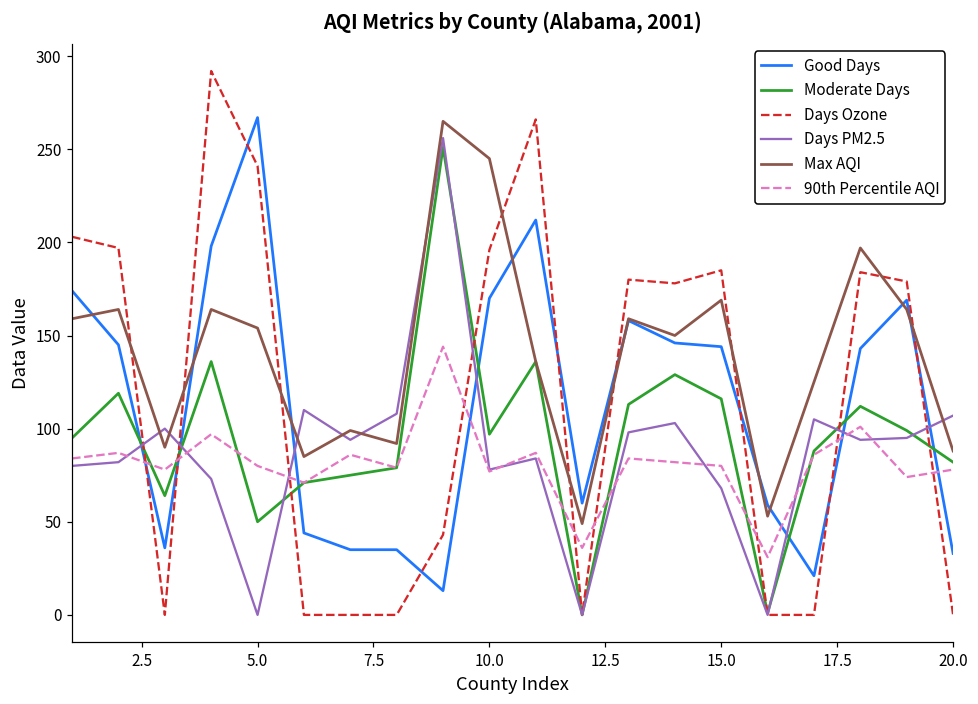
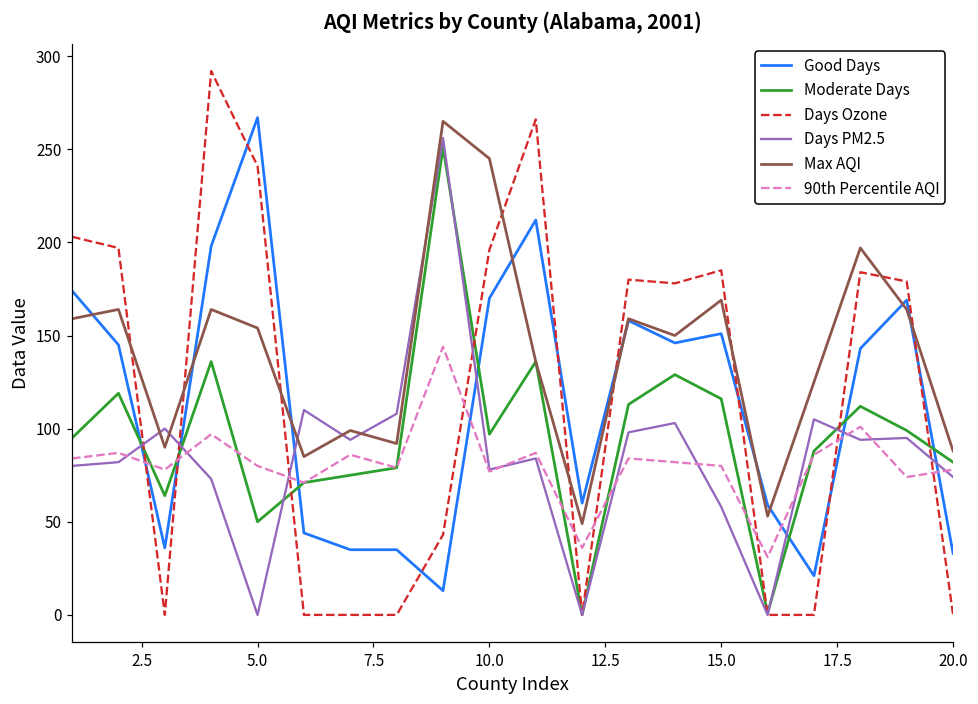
  {
    "Good Days": {
      "5.0": 267,
      "10.0": 170,
-     "15.0": 144,
+     "15.0": 151,
      "20.0": 33
    },
    "Moderate Days": {
      "5.0": 50,
      "10.0": 97,
      "15.0": 116,
      "20.0": 82
    },
    "Days Ozone": {
      "5.0": 241,
      "10.0": 196,
      "15.0": 185,
      "20.0": 0
    },
    "Days PM2.5": {
      "5.0": 0,
-     "15.0": 68,
-     "20.0": 107
+     "15.0": 58,
+     "20.0": 74
    },
    "Max AQI": {
      "5.0": 154,
      "10.0": 245,
      "15.0": 169,
      "20.0": 88
    },
    "90th Percentile AQI": {
      "5.0": 80,
      "15.0": 80,
      "20.0": 78
    }
  }
